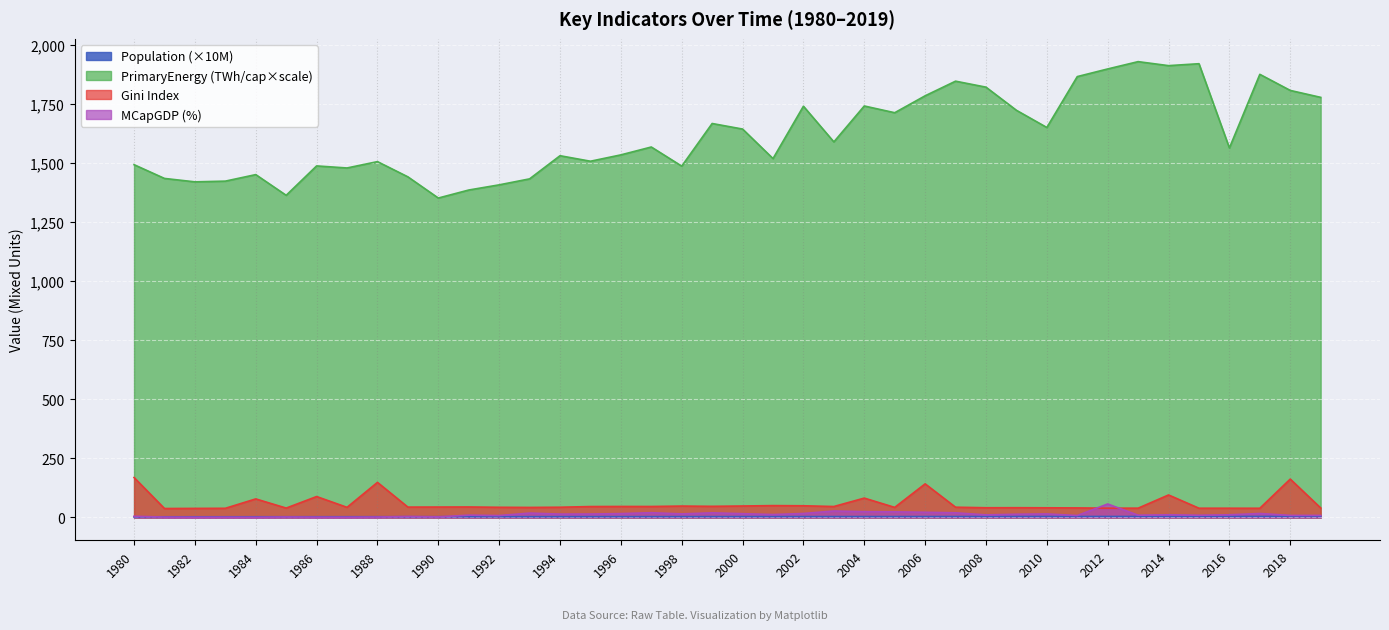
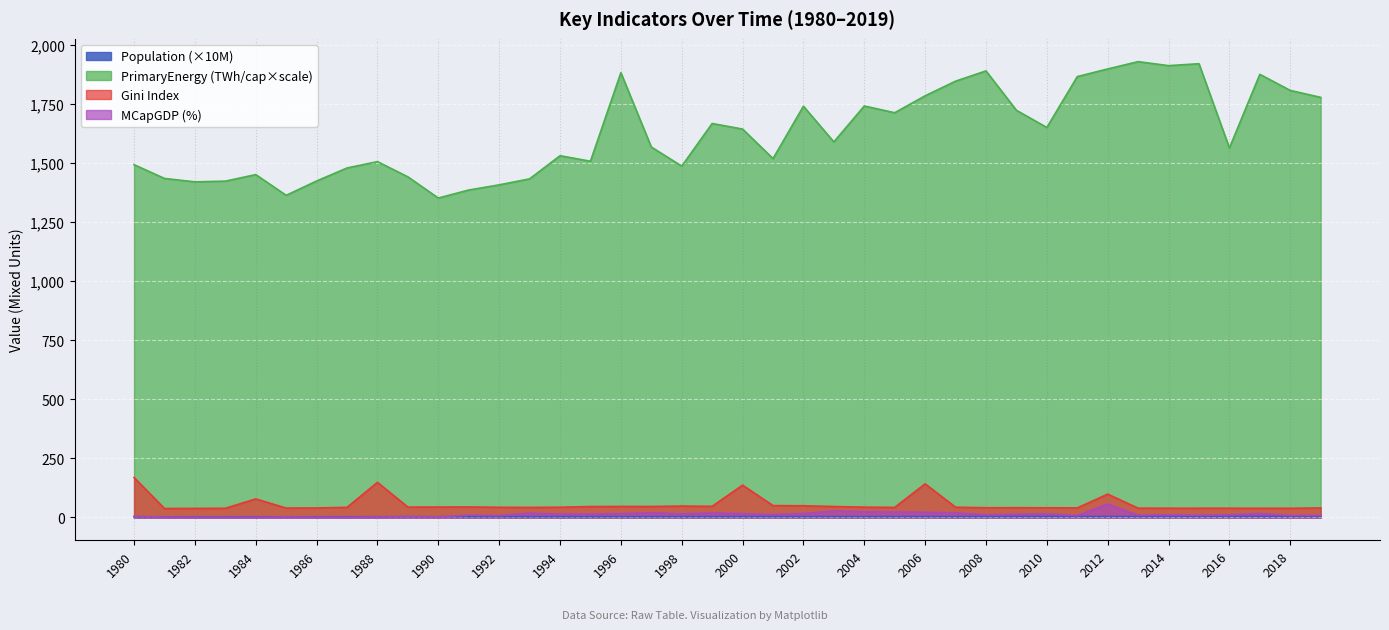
  {
    "Population (×10M)": {
      "1994": "0",
      "1996": "0",
      "1998": "0",
      "2000": "0",
      "2002": "0",
      "2004": "0",
      "2006": "0",
      "2010": "0",
      "2012": "0"
    },
    "PrimaryEnergy (TWh/cap×scale)": {
      "1980": "1,490",
      "1982": "1,420",
      "1984": "1,450",
-     "1986": "1,490",
+     "1986": "1,420",
      "1988": "1,510",
      "1990": "1,350",
      "1992": "1,410",
      "1994": "1,530",
-     "1996": "1,530",
+     "1996": "1,880",
      "1998": "1,490",
      "2000": "1,640",
      "2002": "1,740",
      "2004": "1,740",
      "2006": "1,780",
-     "2008": "1,820",
+     "2008": "1,890",
      "2010": "1,650",
      "2012": "1,900",
      "2014": "1,910",
      "2016": "1,560",
      "2018": "1,810"
    },
    "Gini Index": {
      "1980": "170",
      "1982": "40",
      "1984": "80",
-     "1986": "90",
+     "1986": "40",
      "1988": "150",
      "1990": "40",
      "1992": "40",
      "1994": "40",
      "1996": "50",
      "1998": "50",
-     "2000": "50",
+     "2000": "140",
      "2002": "50",
-     "2004": "80",
+     "2004": "40",
      "2006": "140",
      "2008": "40",
      "2010": "40",
-     "2012": "40",
-     "2014": "100",
+     "2012": "100",
+     "2014": "40",
      "2016": "40",
-     "2018": "160"
+     "2018": "40"
    },
    "MCapGDP (%)": {
      "1994": "10",
      "1996": "20",
      "1998": "20",
      "2000": "20",
      "2002": "20",
      "2004": "20",
      "2006": "20",
      "2010": "20",
      "2012": "60"
    }
  }
